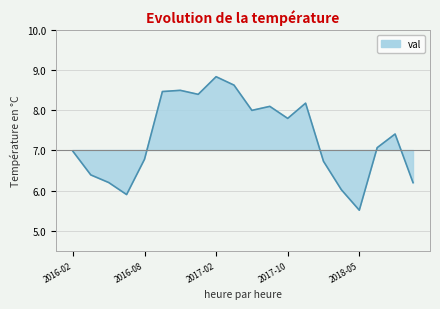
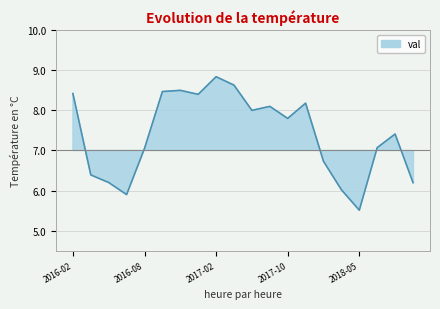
  {
-   "2016-02": 7.0,
-   "2016-08": 6.8,
+   "2016-02": 8.4,
+   "2016-08": 7.1,
    "2017-02": 8.8,
    "2017-10": 7.8,
    "2018-05": 5.5
  }
